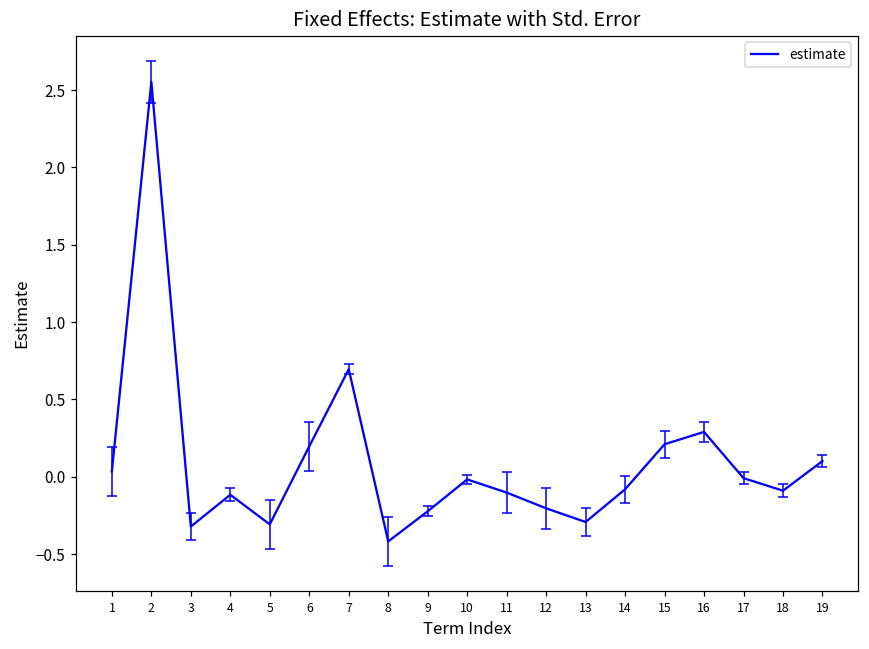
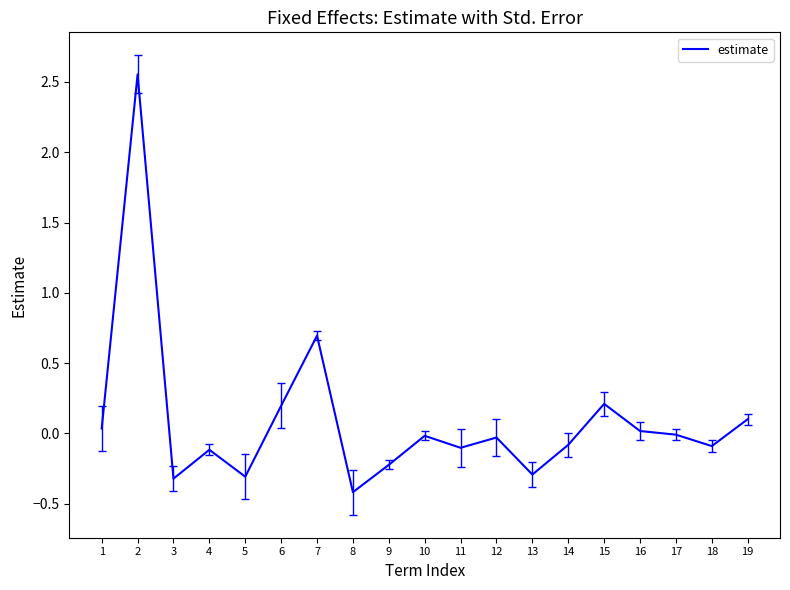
  {
    "estimate": {
      "1": 0.04,
      "2": 2.55,
      "3": -0.32,
      "4": -0.12,
      "5": -0.31,
      "6": 0.20,
      "7": 0.70,
      "8": -0.42,
      "9": -0.22,
      "10": -0.02,
      "11": -0.10,
-     "12": -0.20,
+     "12": -0.03,
      "13": -0.29,
      "14": -0.08,
      "15": 0.21,
-     "16": 0.29,
+     "16": 0.02,
      "17": -0.01,
      "18": -0.09,
      "19": 0.10
    }
  }
